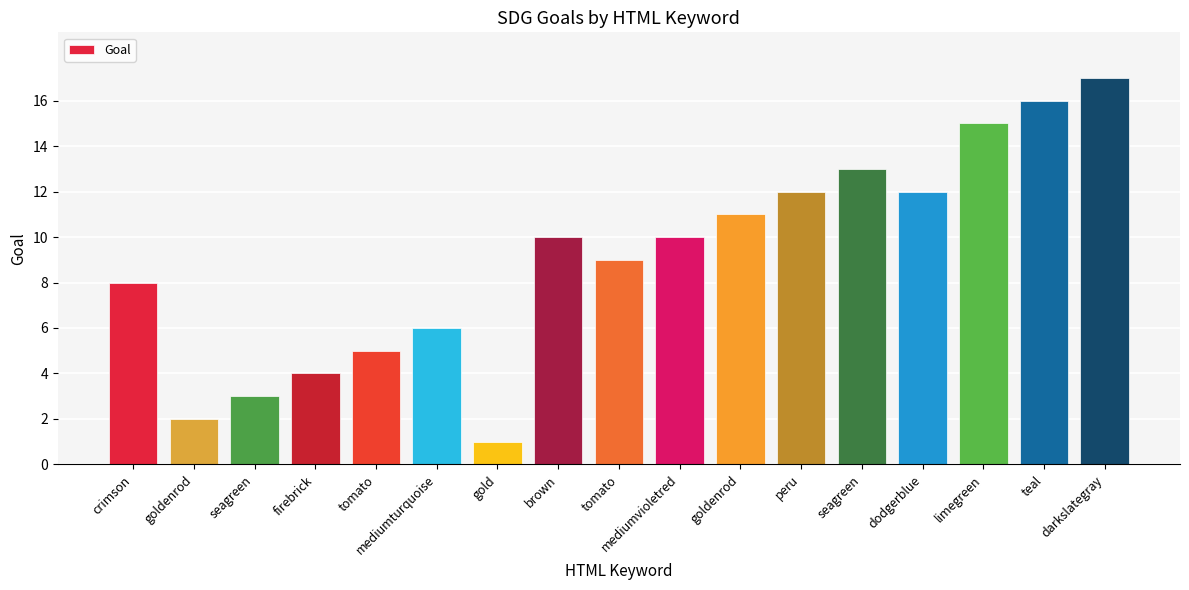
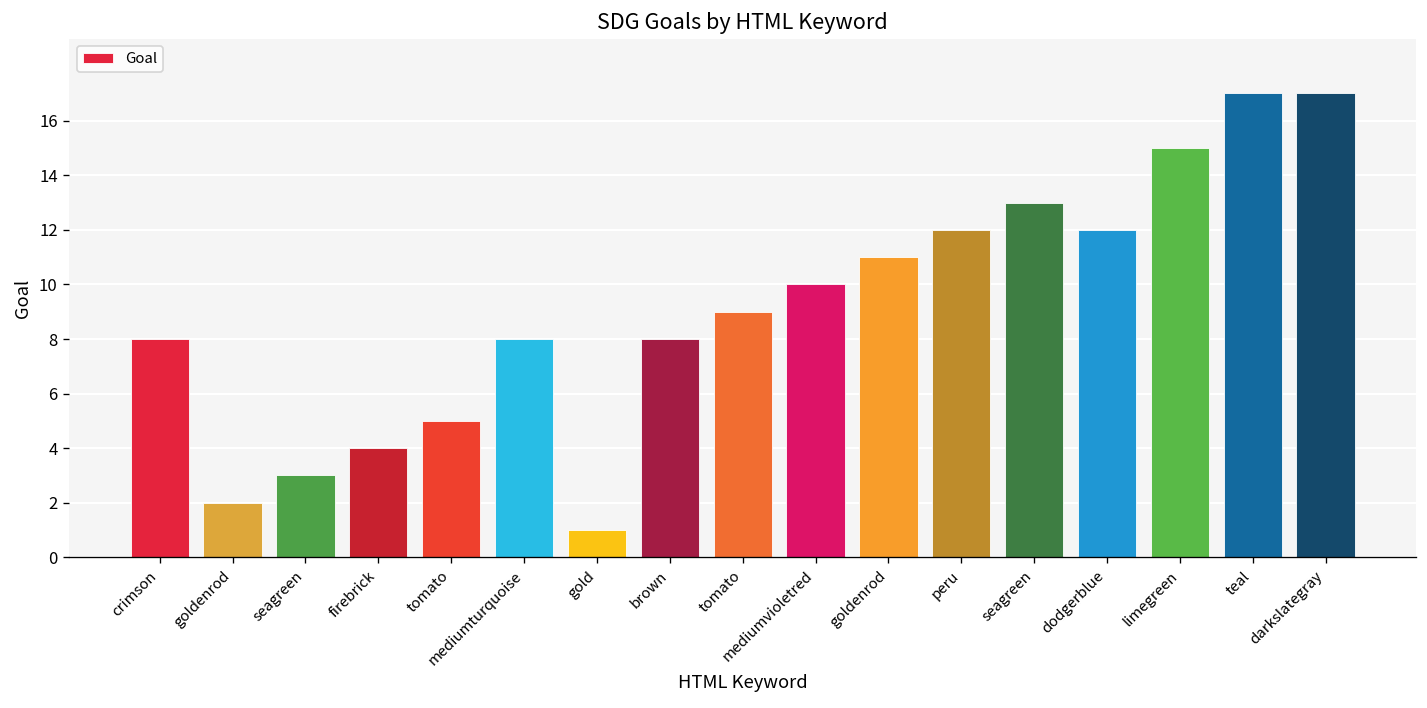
  {
    "crimson": 8,
    "firebrick": 4,
-   "mediumturquoise": 6,
+   "mediumturquoise": 8,
    "gold": 1,
-   "brown": 10,
+   "brown": 8,
    "mediumvioletred": 10,
    "peru": 12,
    "dodgerblue": 12,
    "limegreen": 15,
-   "teal": 16,
+   "teal": 17,
    "darkslategray": 17
  }
